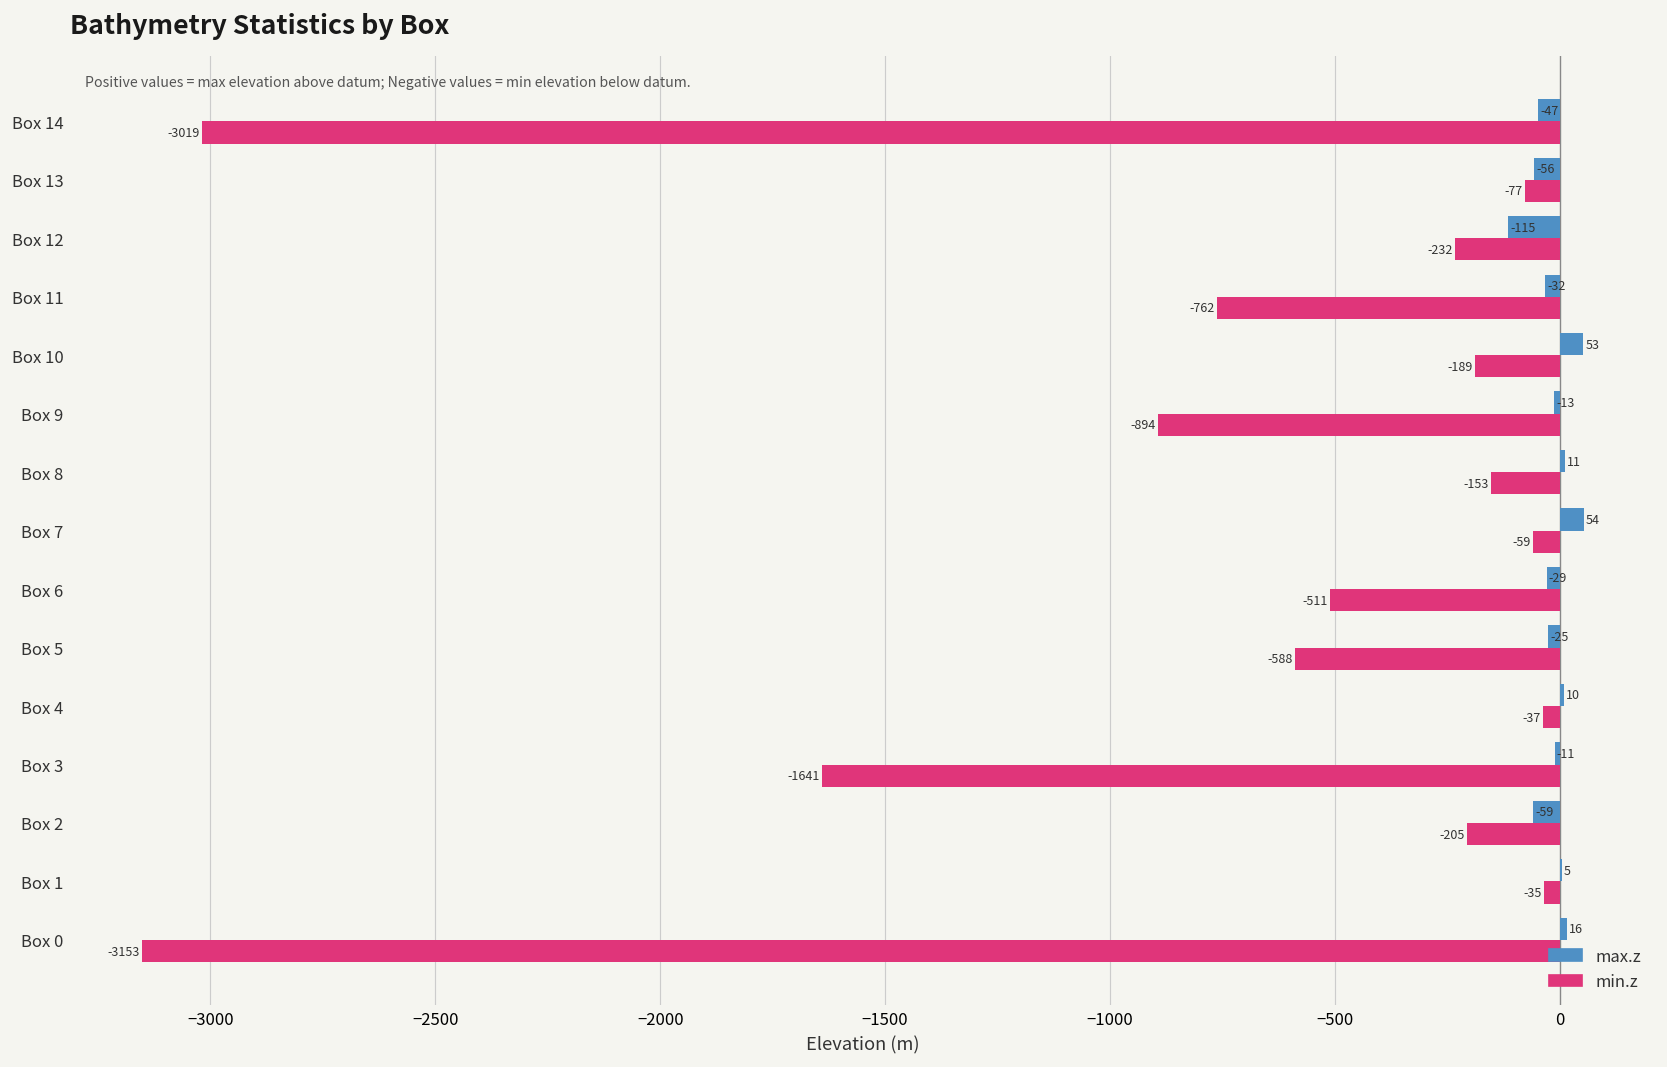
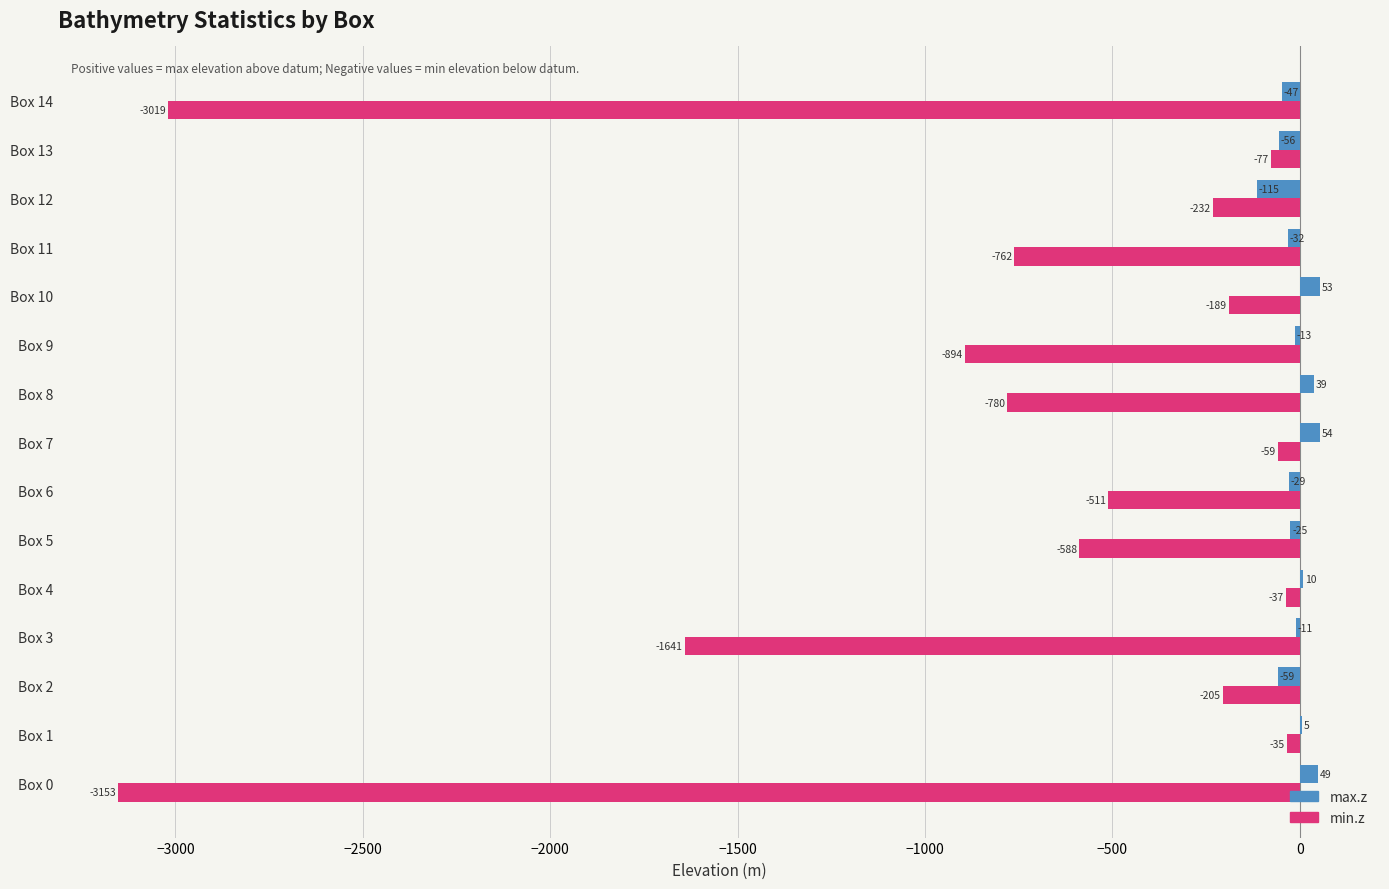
  {
    "max.z": {
      "Box 14": -47,
      "Box 13": -56,
      "Box 12": -115,
      "Box 11": -32,
      "Box 10": 53,
      "Box 9": -13,
-     "Box 8": 11,
+     "Box 8": 39,
      "Box 7": 54,
      "Box 6": -29,
      "Box 5": -25,
      "Box 4": 10,
      "Box 3": -11,
      "Box 2": -59,
      "Box 1": 5,
-     "Box 0": 16
+     "Box 0": 49
    },
    "min.z": {
      "Box 14": -3019,
      "Box 13": -77,
      "Box 12": -232,
      "Box 11": -762,
      "Box 10": -189,
      "Box 9": -894,
-     "Box 8": -153,
+     "Box 8": -780,
      "Box 7": -59,
      "Box 6": -511,
      "Box 5": -588,
      "Box 4": -37,
      "Box 3": -1641,
      "Box 2": -205,
      "Box 1": -35,
      "Box 0": -3153
    }
  }
